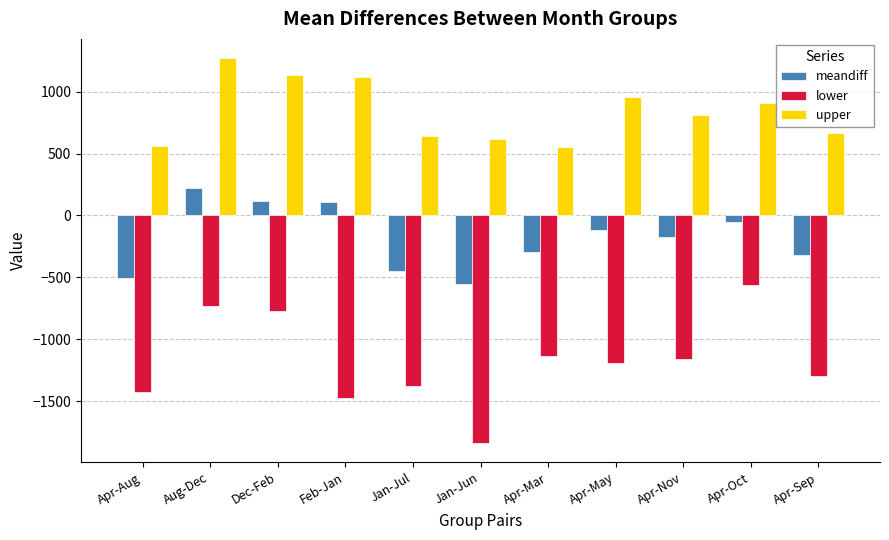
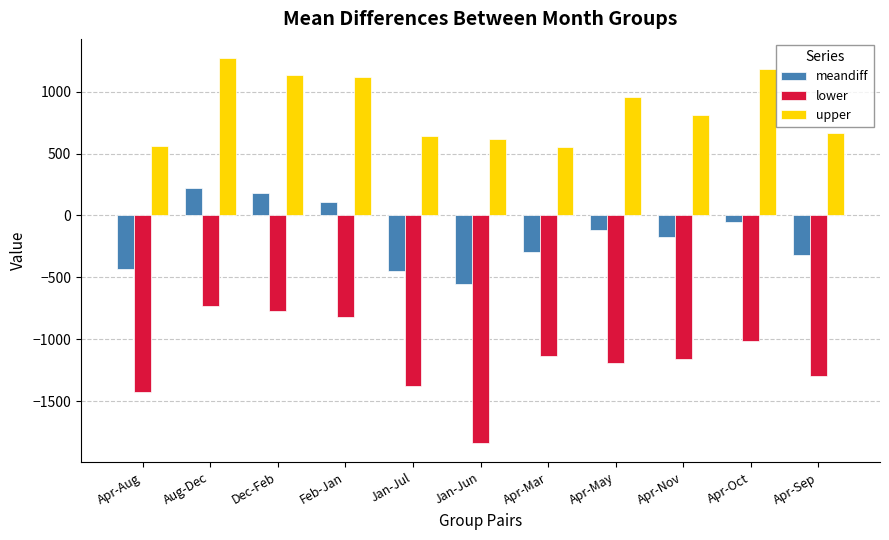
  {
    "meandiff": {
-     "Apr-Aug": -500,
+     "Apr-Aug": -430,
      "Aug-Dec": 220,
-     "Dec-Feb": 110,
+     "Dec-Feb": 190,
      "Feb-Jan": 110,
      "Jan-Jul": -450,
      "Jan-Jun": -550,
      "Apr-Mar": -290,
      "Apr-May": -120,
      "Apr-Nov": -170,
      "Apr-Oct": -50,
      "Apr-Sep": -320
    },
    "lower": {
      "Apr-Aug": -1420,
      "Aug-Dec": -730,
      "Dec-Feb": -770,
-     "Feb-Jan": -1480,
+     "Feb-Jan": -820,
      "Jan-Jul": -1380,
      "Jan-Jun": -1840,
      "Apr-Mar": -1130,
      "Apr-May": -1190,
      "Apr-Nov": -1160,
-     "Apr-Oct": -570,
+     "Apr-Oct": -1020,
      "Apr-Sep": -1300
    },
    "upper": {
      "Apr-Aug": 560,
      "Aug-Dec": 1270,
      "Dec-Feb": 1140,
      "Feb-Jan": 1120,
      "Jan-Jul": 640,
      "Jan-Jun": 620,
      "Apr-Mar": 550,
      "Apr-May": 960,
      "Apr-Nov": 810,
-     "Apr-Oct": 910,
+     "Apr-Oct": 1190,
      "Apr-Sep": 660
    }
  }
